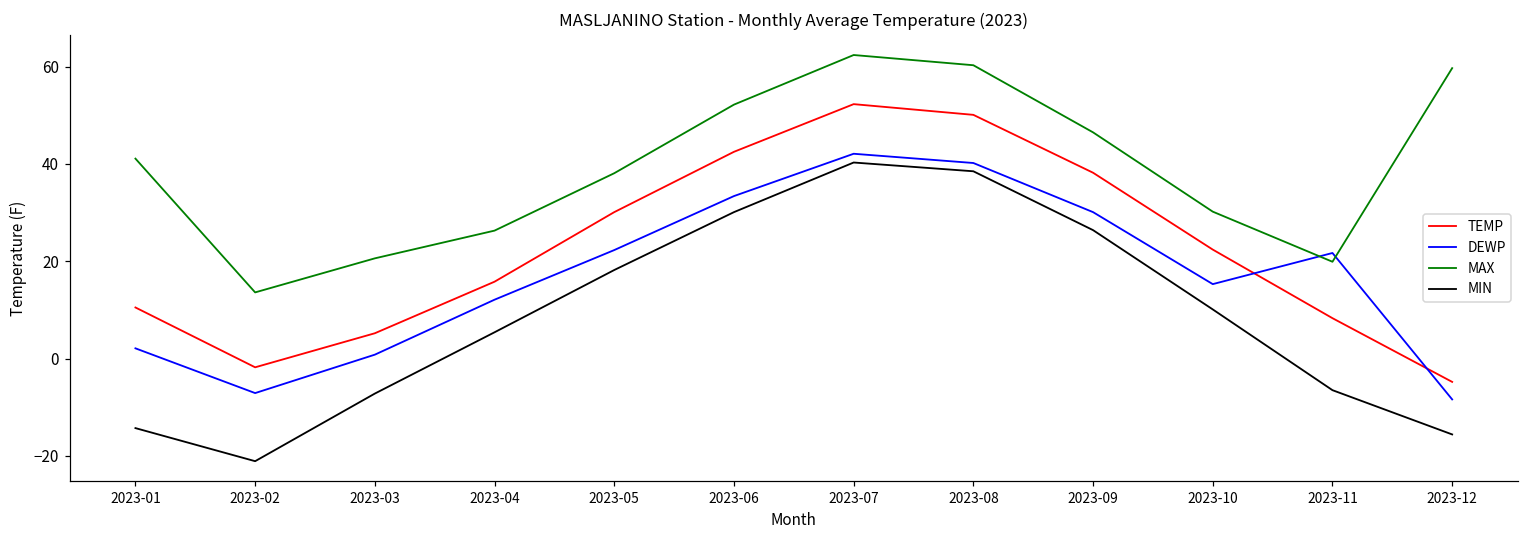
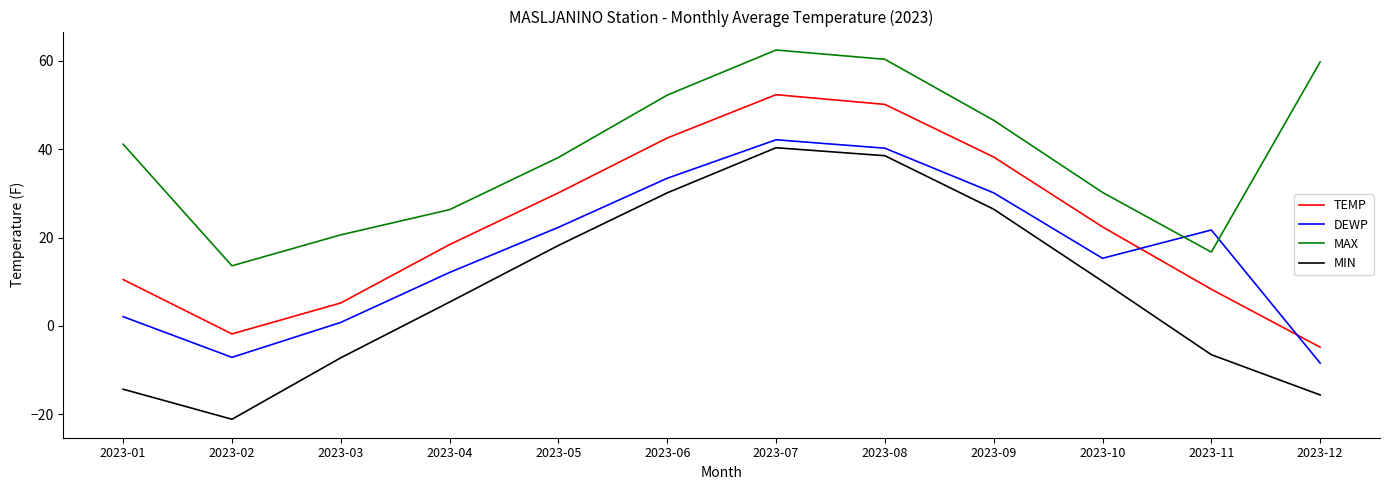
  {
    "TEMP": {
      "2023-01": 11,
      "2023-02": -2,
      "2023-03": 5,
-     "2023-04": 16,
+     "2023-04": 18,
      "2023-05": 30,
      "2023-06": 43,
      "2023-07": 52,
      "2023-08": 50,
      "2023-09": 38,
      "2023-10": 22,
      "2023-11": 8,
      "2023-12": -5
    },
    "DEWP": {
      "2023-01": 2,
      "2023-02": -7,
      "2023-03": 1,
      "2023-04": 12,
      "2023-05": 22,
      "2023-06": 33,
      "2023-07": 42,
      "2023-08": 40,
      "2023-09": 30,
      "2023-10": 15,
      "2023-11": 22,
      "2023-12": -8
    },
    "MAX": {
      "2023-01": 41,
      "2023-02": 14,
      "2023-03": 21,
      "2023-04": 26,
      "2023-05": 38,
      "2023-06": 52,
      "2023-07": 62,
      "2023-08": 60,
      "2023-09": 47,
      "2023-10": 30,
-     "2023-11": 20,
+     "2023-11": 17,
      "2023-12": 60
    },
    "MIN": {
      "2023-01": -14,
      "2023-02": -21,
      "2023-03": -7,
      "2023-04": 5,
      "2023-05": 18,
      "2023-06": 30,
      "2023-07": 40,
      "2023-08": 39,
      "2023-09": 26,
      "2023-10": 10,
      "2023-11": -7,
      "2023-12": -16
    }
  }
